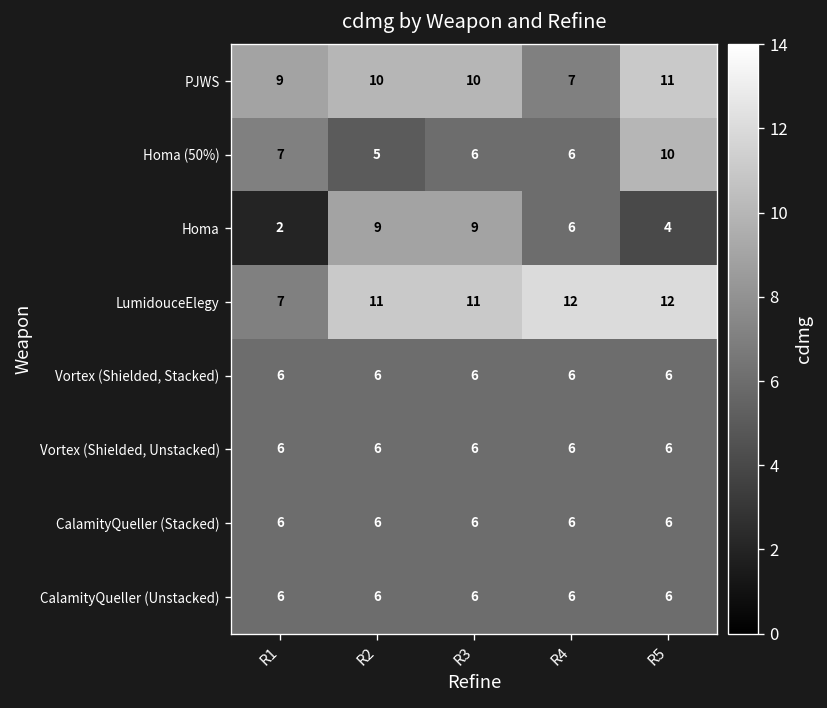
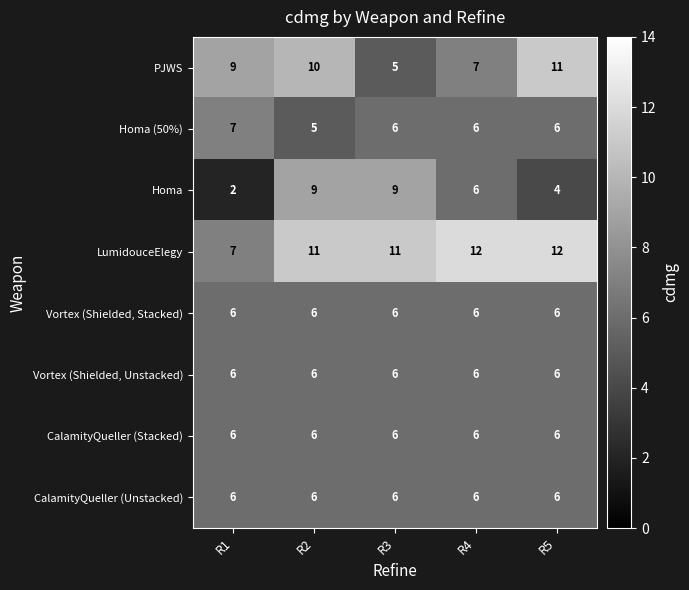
  {
    "PJWS": {
      "R1": 9,
      "R2": 10,
-     "R3": 10,
+     "R3": 5,
      "R4": 7,
      "R5": 11
    },
    "Homa (50%)": {
      "R1": 7,
      "R2": 5,
      "R3": 6,
      "R4": 6,
-     "R5": 10
+     "R5": 6
    },
    "Homa": {
      "R1": 2,
      "R2": 9,
      "R3": 9,
      "R4": 6,
      "R5": 4
    },
    "LumidouceElegy": {
      "R1": 7,
      "R2": 11,
      "R3": 11,
      "R4": 12,
      "R5": 12
    },
    "Vortex (Shielded, Stacked)": {
      "R1": 6,
      "R2": 6,
      "R3": 6,
      "R4": 6,
      "R5": 6
    },
    "Vortex (Shielded, Unstacked)": {
      "R1": 6,
      "R2": 6,
      "R3": 6,
      "R4": 6,
      "R5": 6
    },
    "CalamityQueller (Stacked)": {
      "R1": 6,
      "R2": 6,
      "R3": 6,
      "R4": 6,
      "R5": 6
    },
    "CalamityQueller (Unstacked)": {
      "R1": 6,
      "R2": 6,
      "R3": 6,
      "R4": 6,
      "R5": 6
    }
  }
